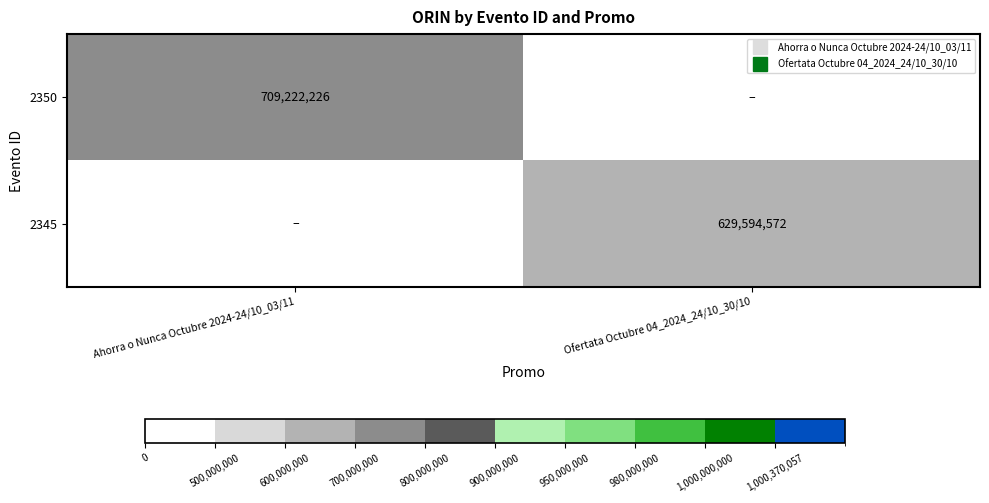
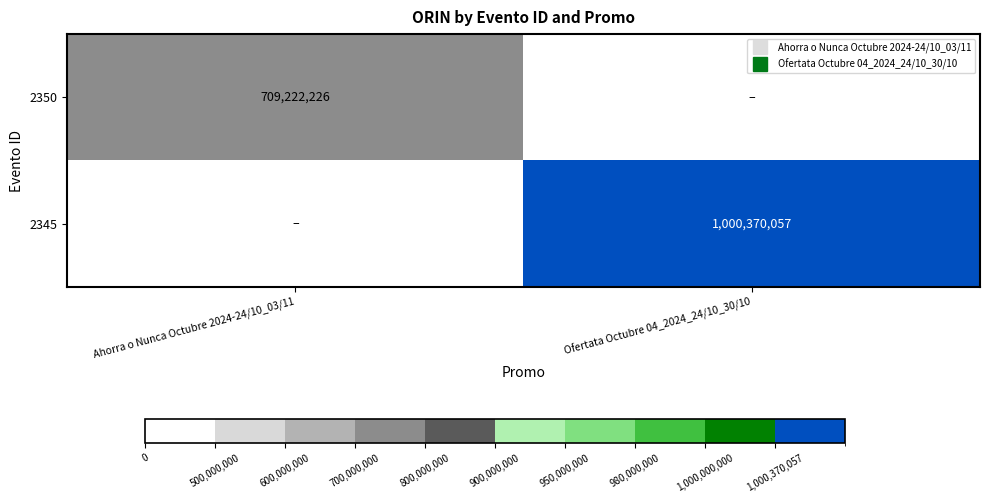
  {
    "ORIN by Evento ID and Promo": {
      "2350": {
        "Ahorra o Nunca Octubre 2024-24/10_03/11": "709,222,226"
      },
      "2345": {
-       "Ofertata Octubre 04_2024_24/10_30/10": "629,594,572"
+       "Ofertata Octubre 04_2024_24/10_30/10": "1,000,370,057"
      }
    }
  }
